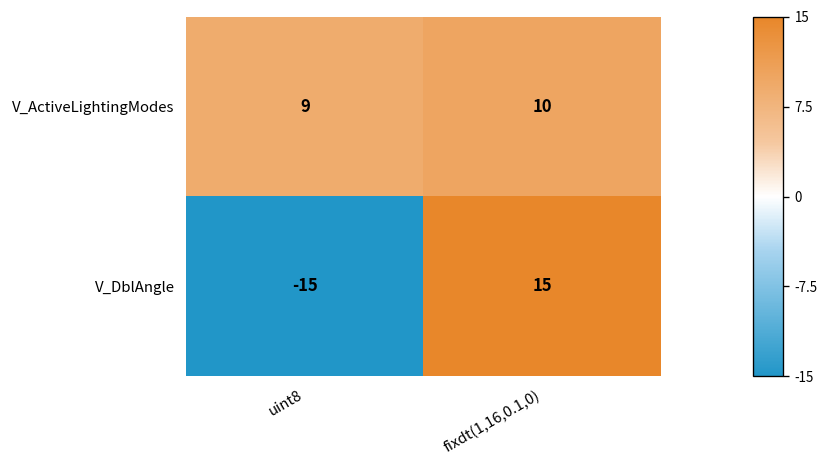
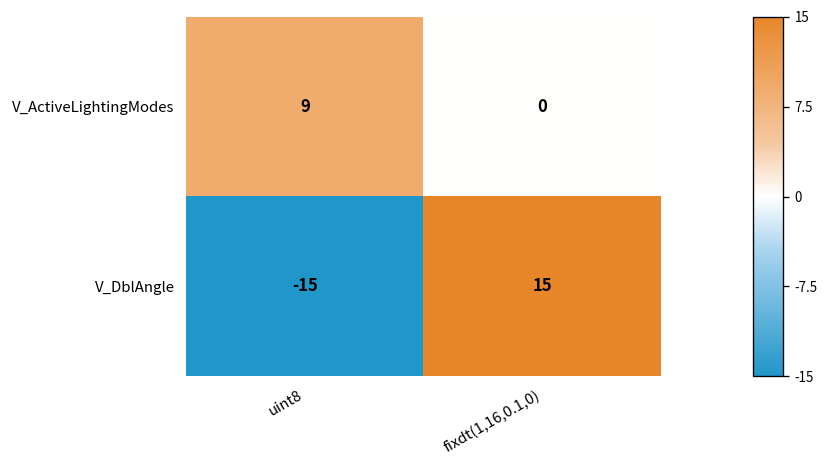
  {
    "V_ActiveLightingModes": {
      "uint8": 9,
-     "fixdt(1,16,0.1,0)": 10
+     "fixdt(1,16,0.1,0)": 0
    },
    "V_DblAngle": {
      "uint8": -15,
      "fixdt(1,16,0.1,0)": 15
    }
  }
